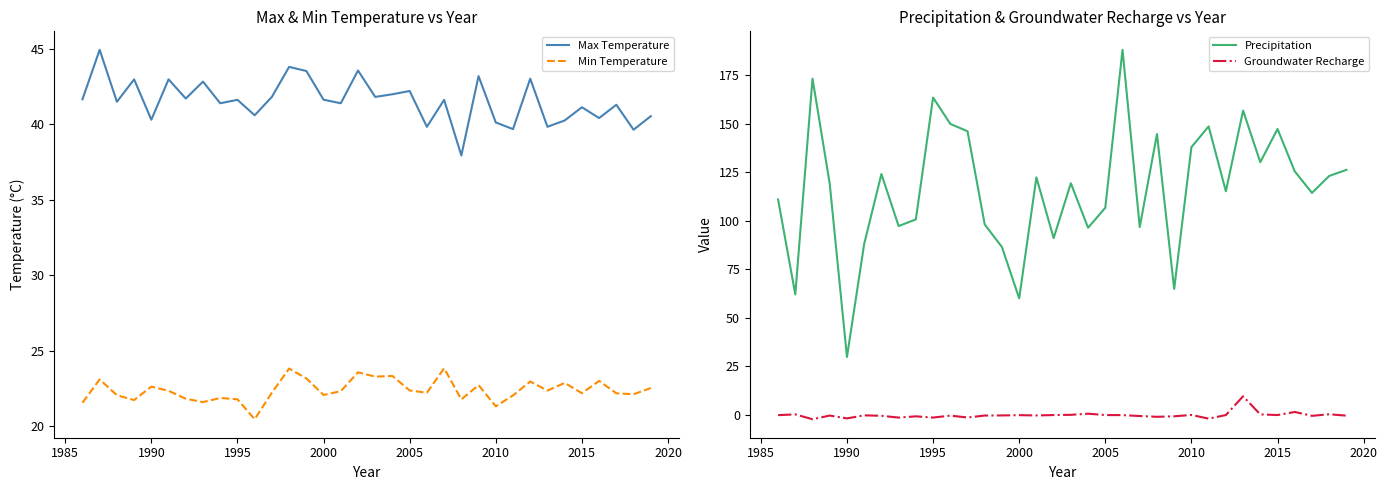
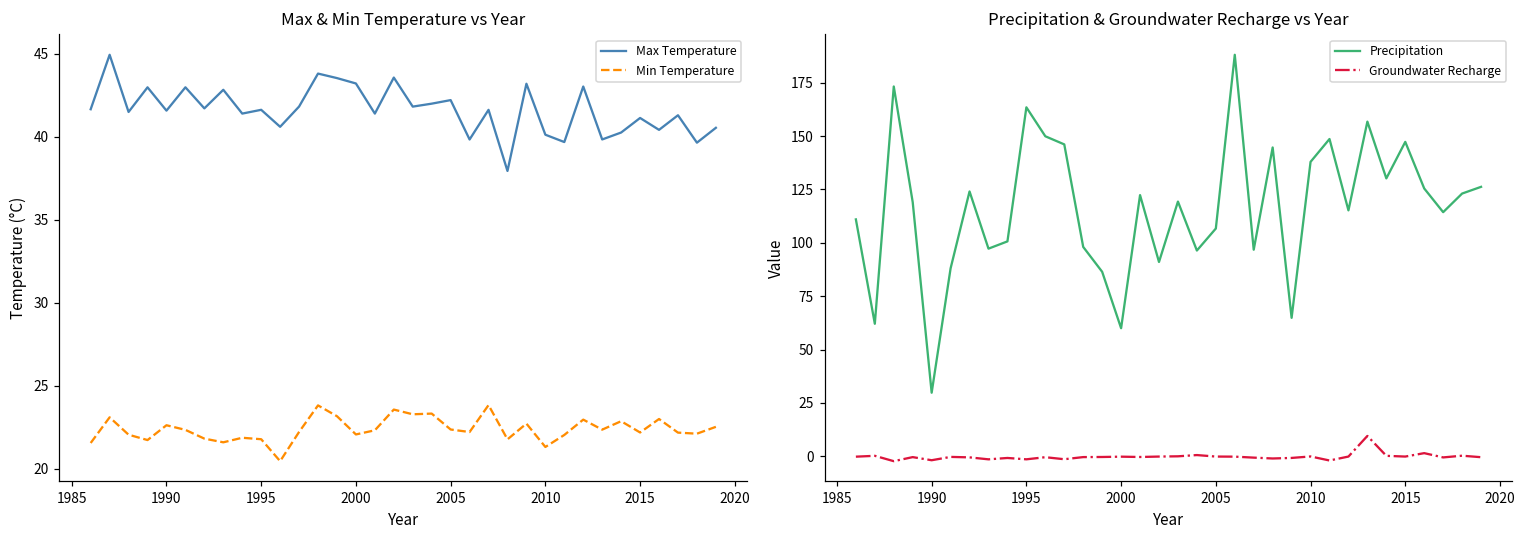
  {
    "Max & Min Temperature vs Year": {
      "Max Temperature": {
-       "1990": 40.3,
+       "1990": 41.6,
        "1995": 41.6,
-       "2000": 41.6,
+       "2000": 43.2,
        "2005": 42.2,
        "2010": 40.1,
        "2015": 41.1
      },
      "Min Temperature": {
        "1990": 22.6,
        "1995": 21.8,
        "2000": 22.1,
        "2005": 22.4,
        "2010": 21.3,
        "2015": 22.2
      }
    },
    "Precipitation & Groundwater Recharge vs Year": {
      "Precipitation": {
        "1990": 30,
        "1995": 163,
        "2000": 60,
        "2005": 107,
        "2010": 138,
        "2015": 147
      },
      "Groundwater Recharge": {
        "1990": -2,
        "1995": -1,
        "2000": 0,
        "2005": 0,
        "2010": 0,
        "2015": 0
      }
    }
  }
